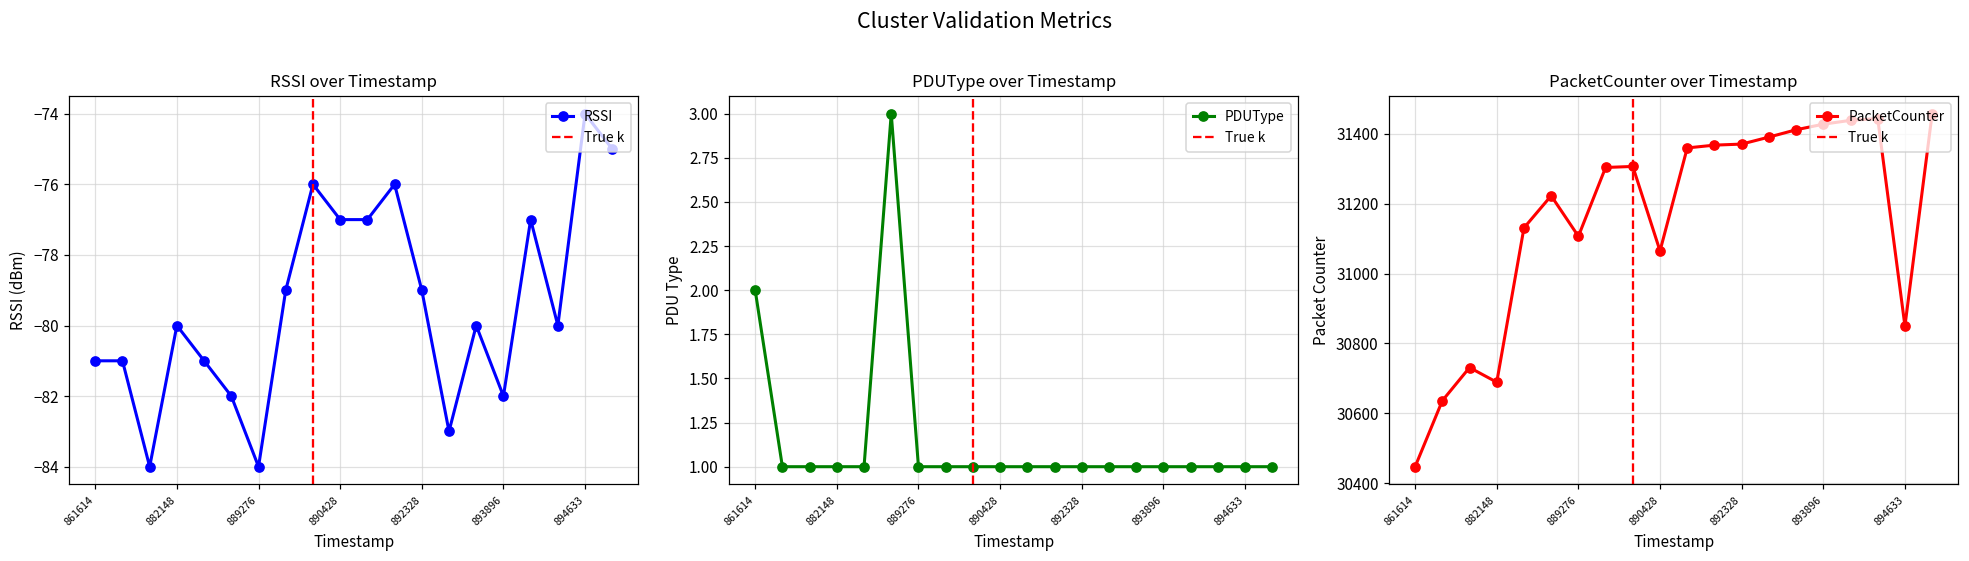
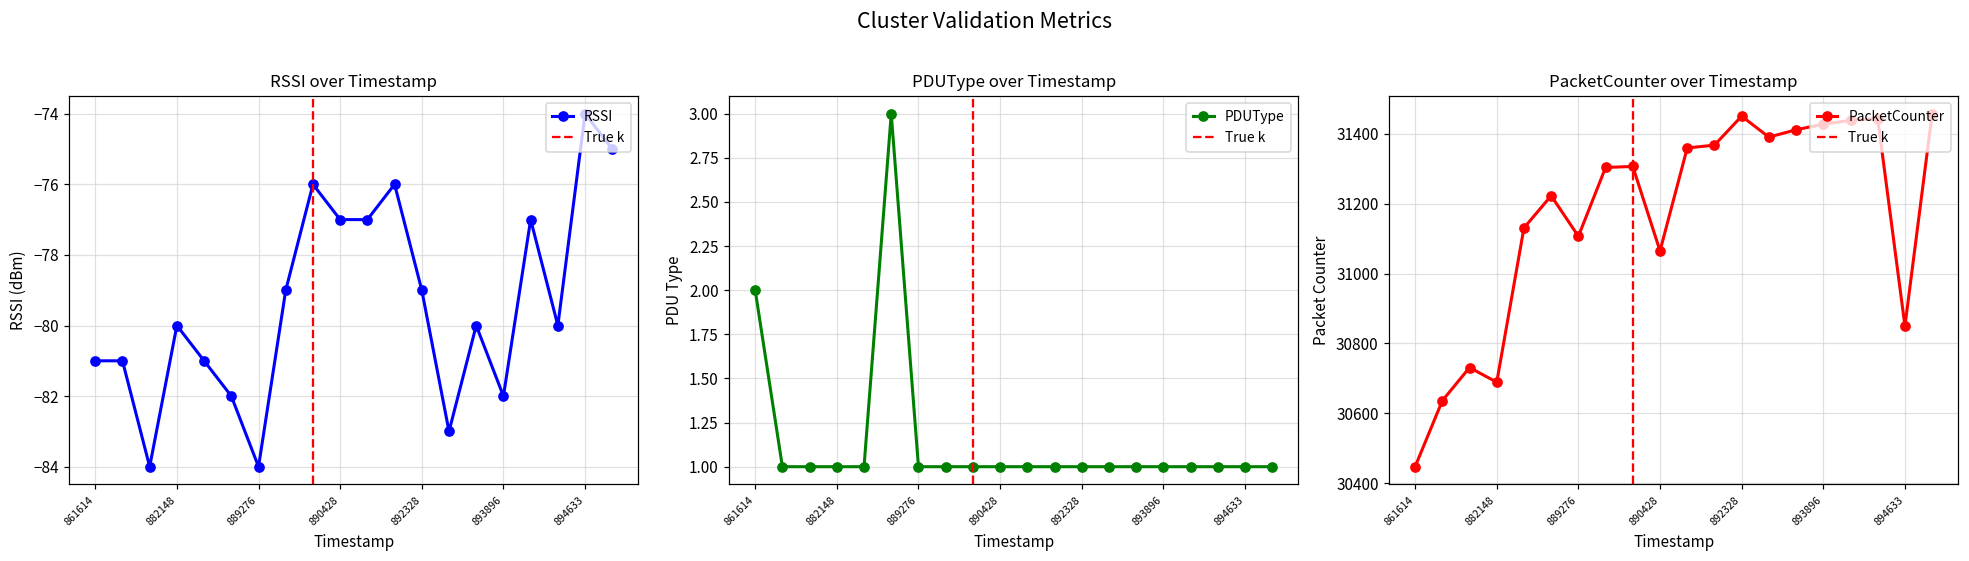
  {
    "RSSI over Timestamp": {
      "861614": -81.0,
      "882148": -80.0,
      "889276": -84.0,
      "890428": -77.0,
      "892328": -79.0,
      "893896": -82.0
    },
    "PDUType over Timestamp": {
      "861614": 2.00,
      "882148": 1.00,
      "889276": 1.00,
      "890428": 1.00,
      "892328": 1.00,
      "893896": 1.00,
      "894633": 1.00
    },
    "PacketCounter over Timestamp": {
      "861614": 30450,
      "882148": 30690,
      "889276": 31110,
      "890428": 31070,
-     "892328": 31370,
+     "892328": 31450,
      "894633": 30850
    }
  }
